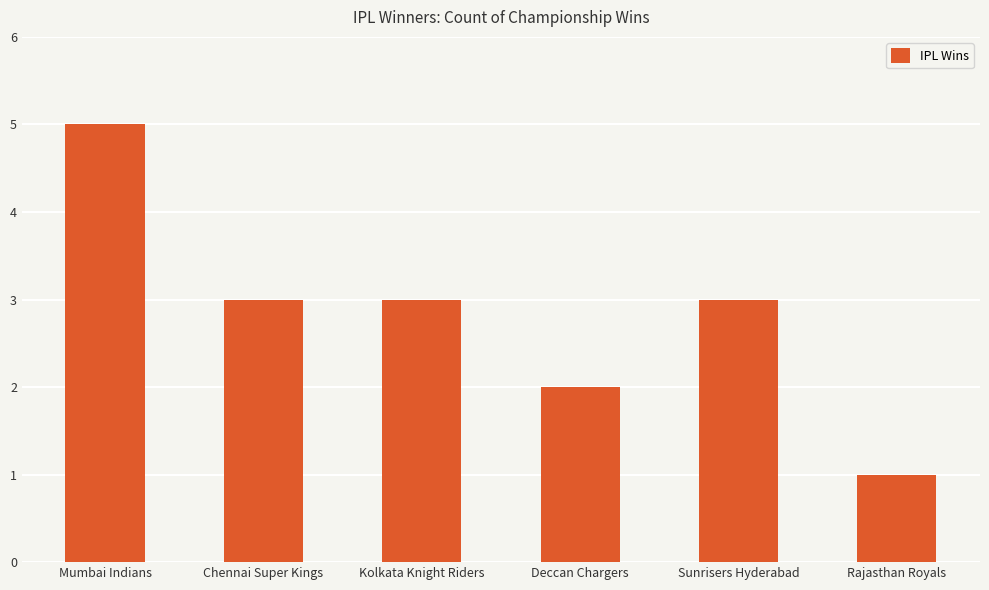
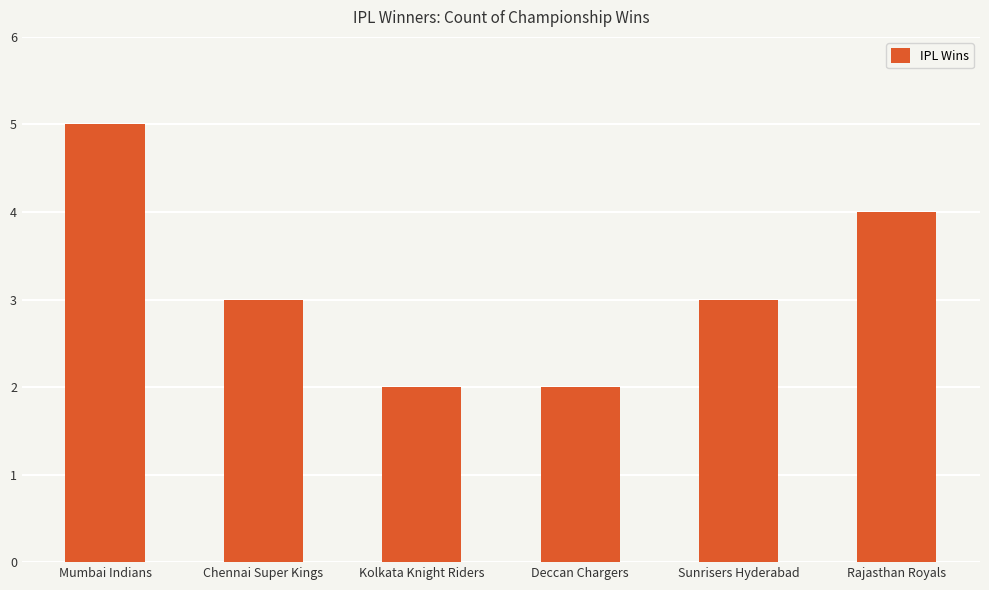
  {
    "Mumbai Indians": 5,
    "Chennai Super Kings": 3,
-   "Kolkata Knight Riders": 3,
+   "Kolkata Knight Riders": 2,
    "Deccan Chargers": 2,
    "Sunrisers Hyderabad": 3,
-   "Rajasthan Royals": 1
+   "Rajasthan Royals": 4
  }
